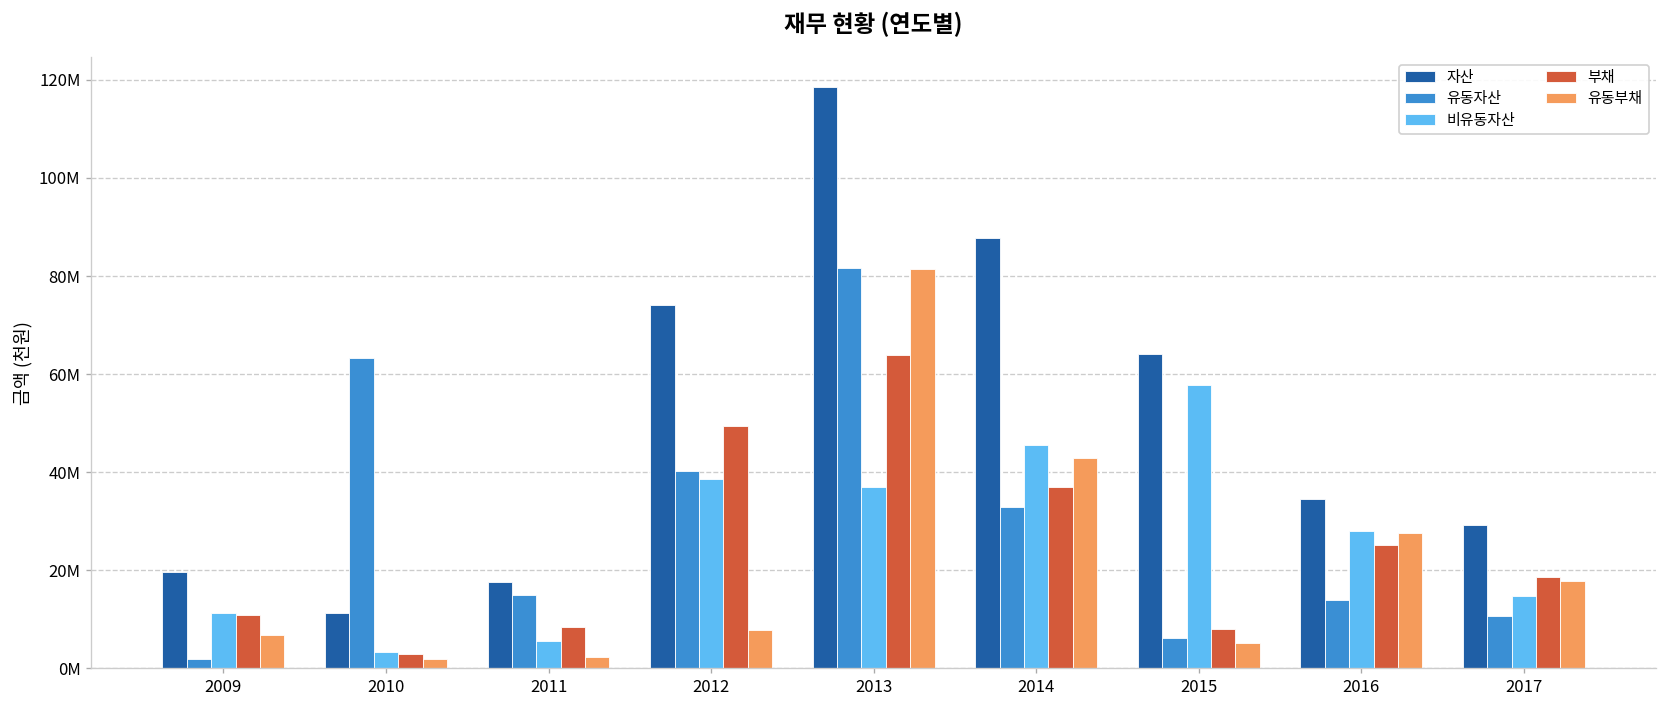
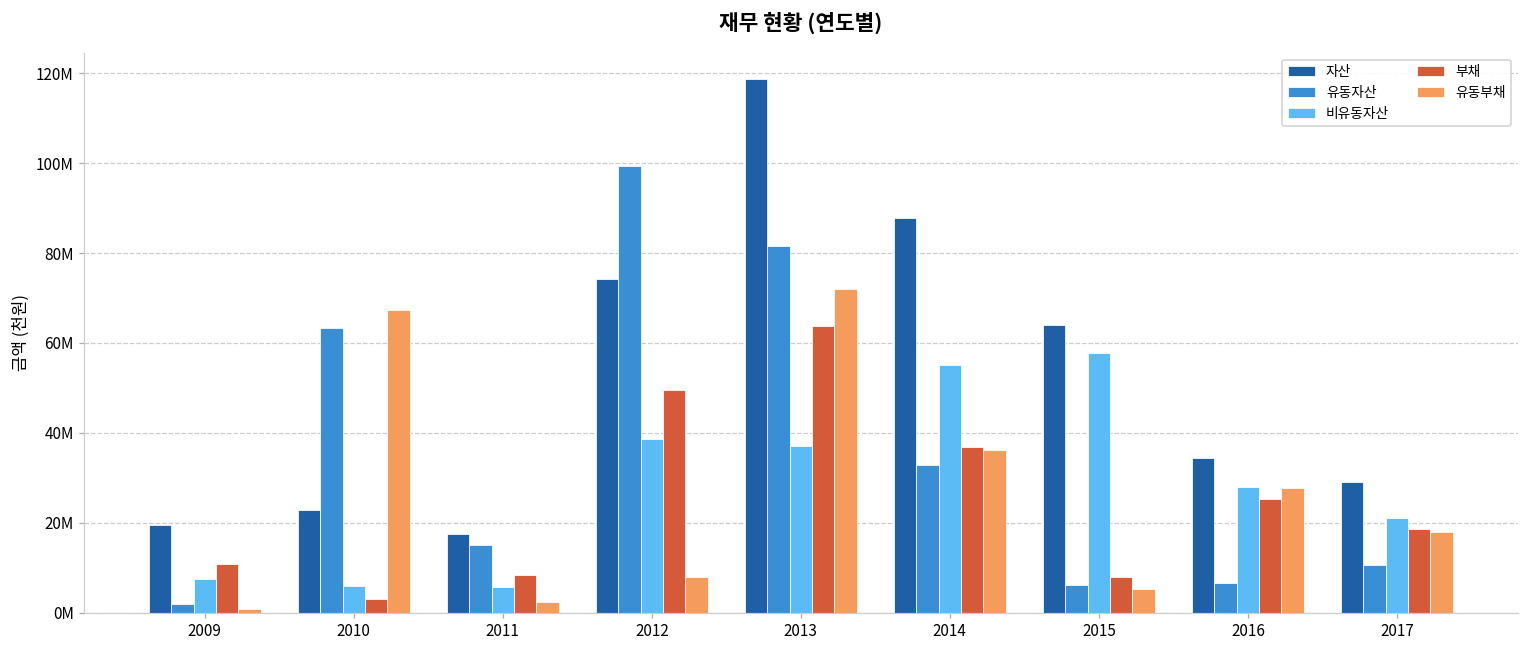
  {
    "자산": {
      "2009": 20000000,
-     "2010": 11000000,
+     "2010": 23000000,
      "2011": 18000000,
      "2012": 74000000,
      "2013": 119000000,
      "2014": 88000000,
      "2015": 64000000,
      "2016": 34000000,
      "2017": 29000000
    },
    "유동자산": {
      "2009": 2000000,
      "2010": 63000000,
      "2011": 15000000,
-     "2012": 40000000,
+     "2012": 99000000,
      "2013": 82000000,
      "2014": 33000000,
      "2015": 6000000,
-     "2016": 14000000,
+     "2016": 7000000,
      "2017": 11000000
    },
    "비유동자산": {
-     "2009": 11000000,
-     "2010": 3000000,
+     "2009": 7000000,
+     "2010": 6000000,
      "2011": 6000000,
      "2012": 39000000,
      "2013": 37000000,
-     "2014": 46000000,
+     "2014": 55000000,
      "2015": 58000000,
      "2016": 28000000,
-     "2017": 15000000
+     "2017": 21000000
    },
    "부채": {
      "2009": 11000000,
      "2010": 3000000,
      "2011": 8000000,
      "2012": 49000000,
      "2013": 64000000,
      "2014": 37000000,
      "2015": 8000000,
      "2016": 25000000,
      "2017": 19000000
    },
    "유동부채": {
-     "2009": 7000000,
-     "2010": 2000000,
+     "2009": 1000000,
+     "2010": 67000000,
      "2011": 2000000,
      "2012": 8000000,
-     "2013": 81000000,
-     "2014": 43000000,
+     "2013": 72000000,
+     "2014": 36000000,
      "2015": 5000000,
      "2016": 28000000,
      "2017": 18000000
    }
  }
